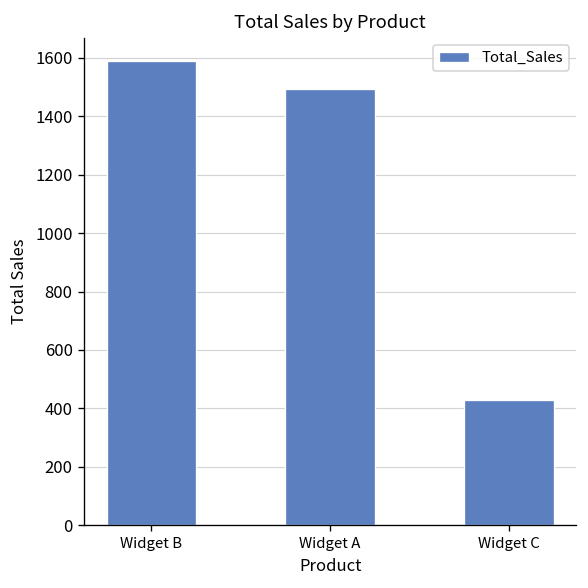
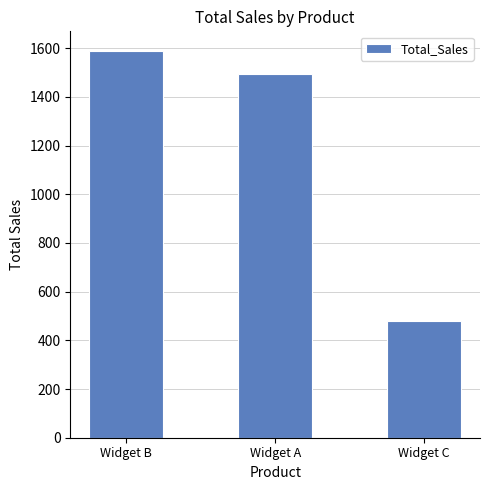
  {
    "Widget B": 1590,
    "Widget A": 1490,
-   "Widget C": 430
+   "Widget C": 480
  }
